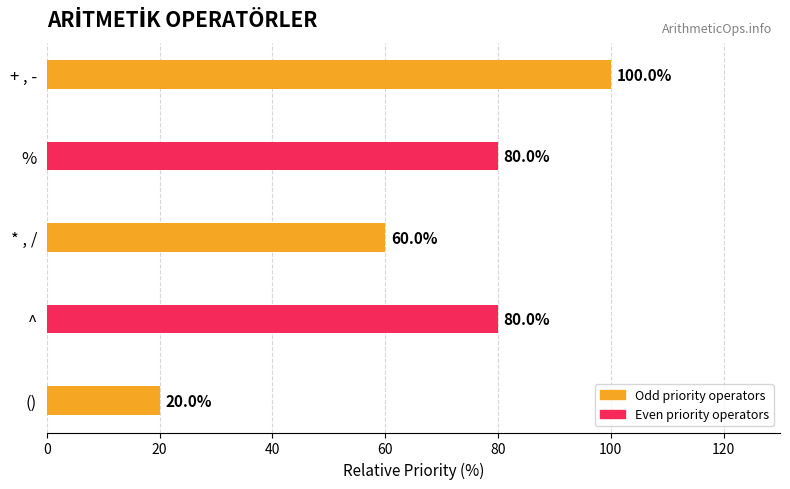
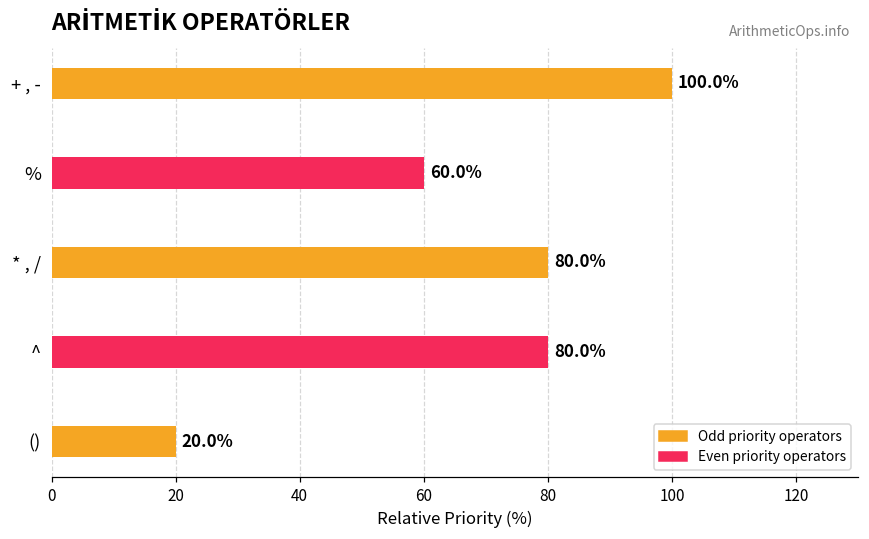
  {
    "+ , -": "100.0%",
-   "%": "80.0%",
-   "* , /": "60.0%",
+   "%": "60.0%",
+   "* , /": "80.0%",
    "^": "80.0%",
    "()": "20.0%"
  }
